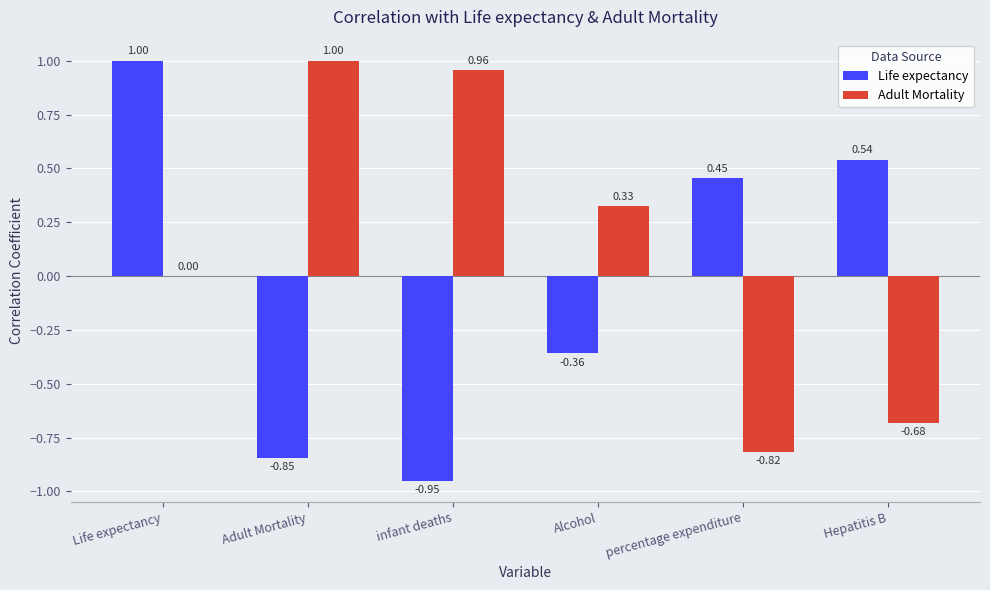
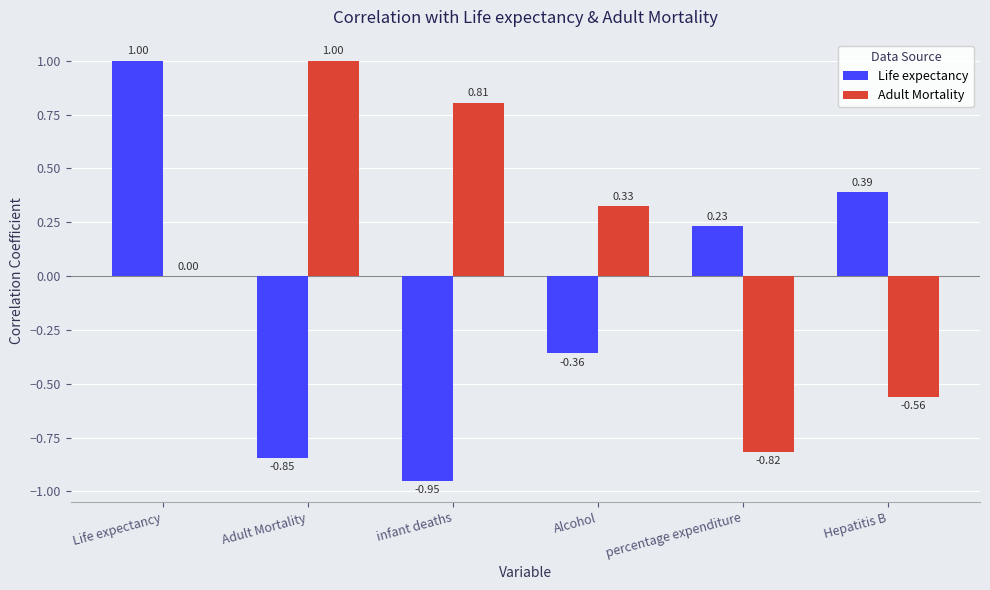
  {
    "Life expectancy": {
      "Life expectancy": 1.00,
      "Adult Mortality": -0.85,
      "infant deaths": -0.95,
      "Alcohol": -0.36,
-     "percentage expenditure": 0.45,
-     "Hepatitis B": 0.54
+     "percentage expenditure": 0.23,
+     "Hepatitis B": 0.39
    },
    "Adult Mortality": {
      "Life expectancy": 0.00,
      "Adult Mortality": 1.00,
-     "infant deaths": 0.96,
+     "infant deaths": 0.81,
      "Alcohol": 0.33,
      "percentage expenditure": -0.82,
-     "Hepatitis B": -0.68
+     "Hepatitis B": -0.56
    }
  }
